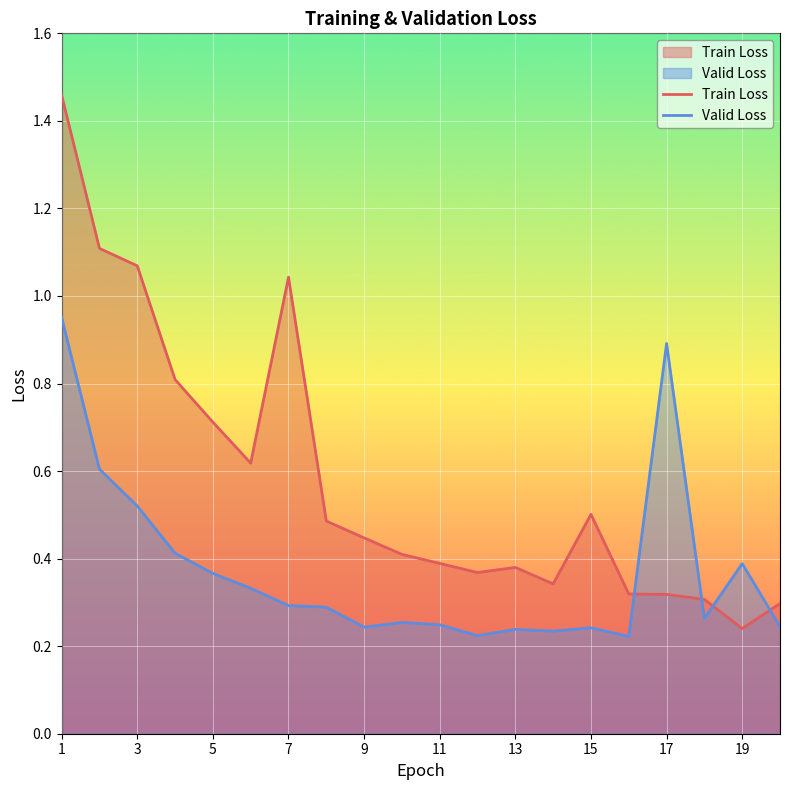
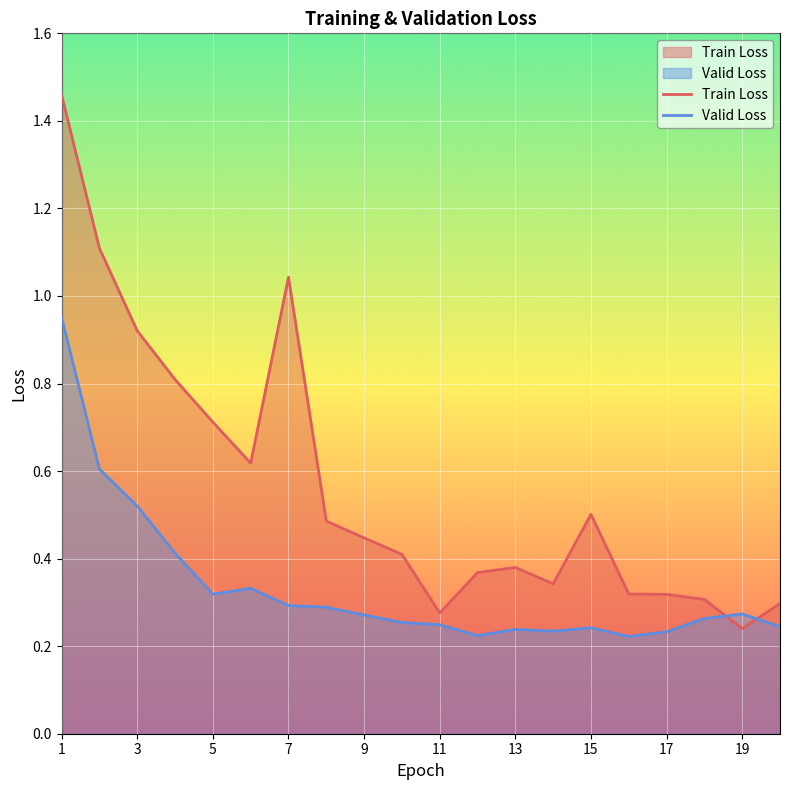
  {
    "Train Loss": {
      "1": 1.46,
-     "3": 1.07,
+     "3": 0.92,
      "5": 0.71,
      "7": 1.04,
      "9": 0.45,
-     "11": 0.39,
+     "11": 0.28,
      "13": 0.38,
      "15": 0.50,
      "17": 0.32,
      "19": 0.24
    },
    "Valid Loss": {
      "1": 0.95,
      "3": 0.52,
-     "5": 0.37,
+     "5": 0.32,
      "7": 0.29,
-     "9": 0.24,
+     "9": 0.27,
      "11": 0.25,
      "13": 0.24,
      "15": 0.24,
-     "17": 0.89,
-     "19": 0.39
+     "17": 0.23,
+     "19": 0.27
    }
  }
